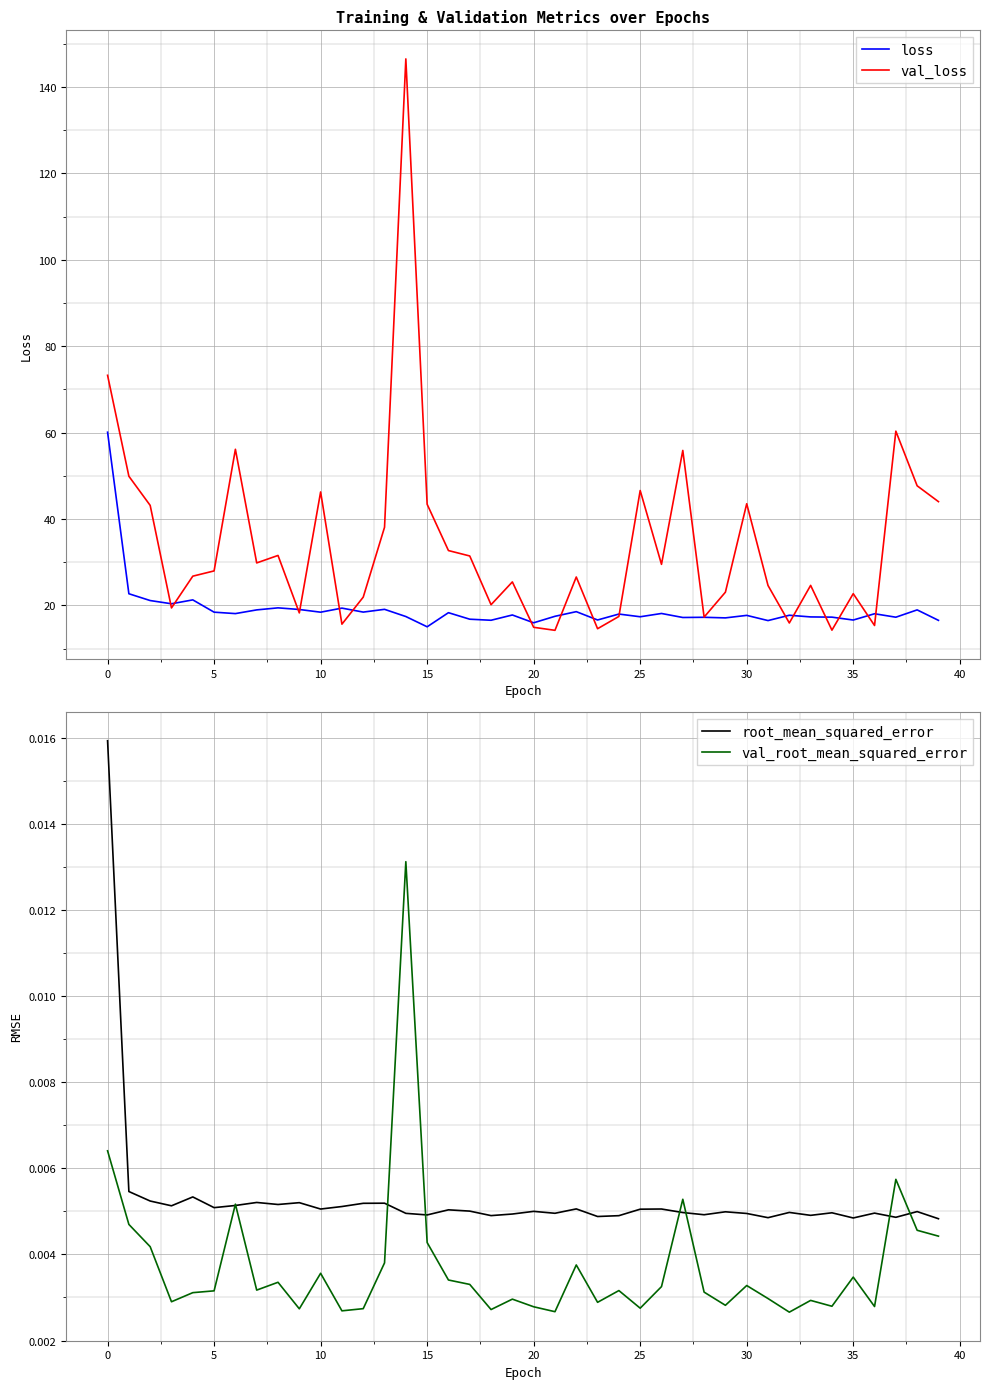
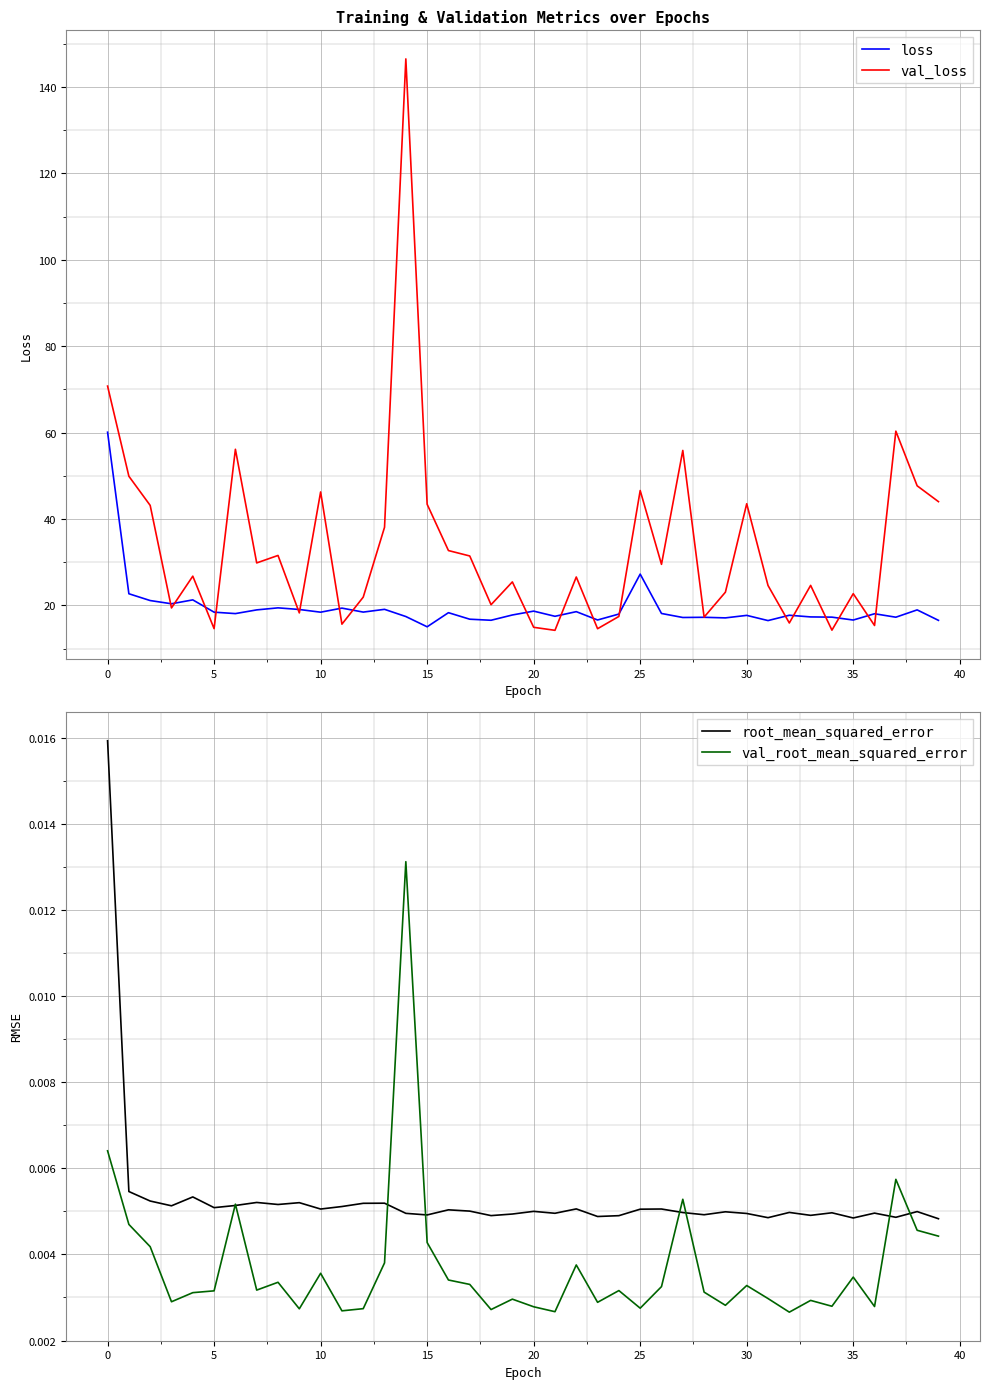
  {
    "Training & Validation Metrics over Epochs": {
      "loss": {
        "0": 60,
        "5": 18,
        "10": 18,
        "15": 15,
-       "20": 16,
-       "25": 17,
+       "20": 19,
+       "25": 27,
        "30": 18,
        "35": 17
      },
      "val_loss": {
-       "0": 73,
-       "5": 28,
+       "0": 71,
+       "5": 15,
        "10": 46,
        "15": 43,
        "20": 15,
        "25": 47,
        "30": 44,
        "35": 23
      }
    }
  }
